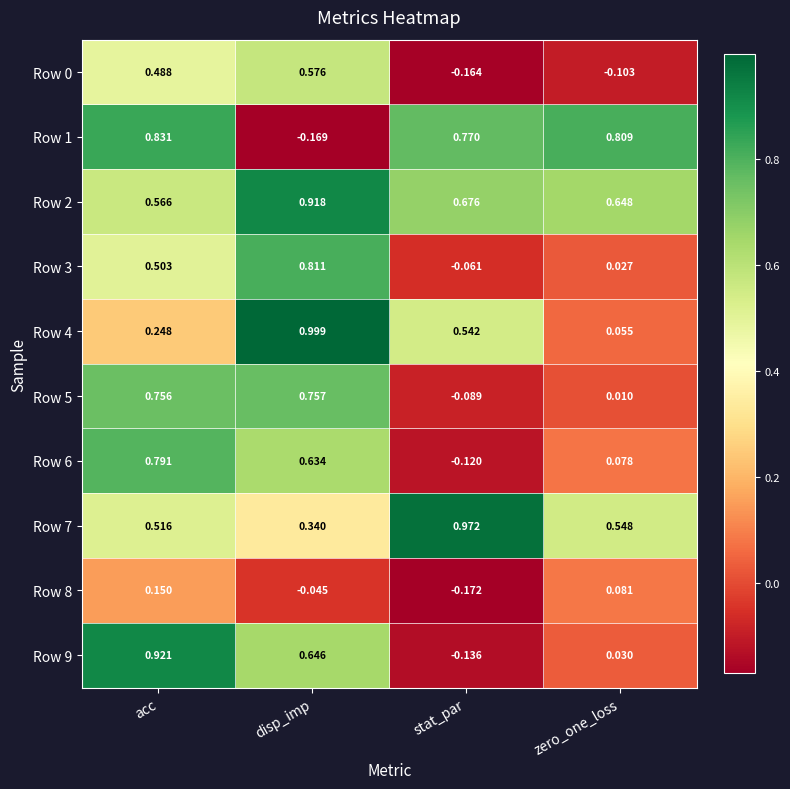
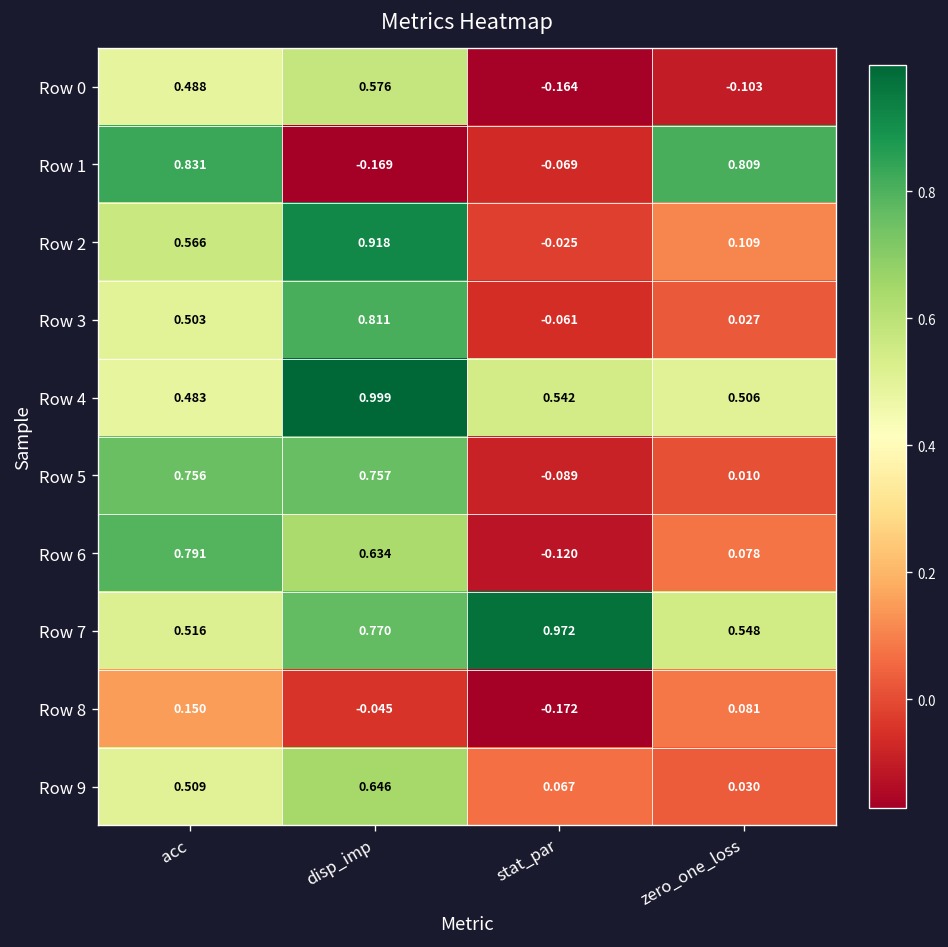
  {
    "Row 0": {
      "acc": 0.488,
      "disp_imp": 0.576,
      "stat_par": -0.164,
      "zero_one_loss": -0.103
    },
    "Row 1": {
      "acc": 0.831,
      "disp_imp": -0.169,
-     "stat_par": 0.770,
+     "stat_par": -0.069,
      "zero_one_loss": 0.809
    },
    "Row 2": {
      "acc": 0.566,
      "disp_imp": 0.918,
-     "stat_par": 0.676,
-     "zero_one_loss": 0.648
+     "stat_par": -0.025,
+     "zero_one_loss": 0.109
    },
    "Row 3": {
      "acc": 0.503,
      "disp_imp": 0.811,
      "stat_par": -0.061,
      "zero_one_loss": 0.027
    },
    "Row 4": {
-     "acc": 0.248,
+     "acc": 0.483,
      "disp_imp": 0.999,
      "stat_par": 0.542,
-     "zero_one_loss": 0.055
+     "zero_one_loss": 0.506
    },
    "Row 5": {
      "acc": 0.756,
      "disp_imp": 0.757,
      "stat_par": -0.089,
      "zero_one_loss": 0.010
    },
    "Row 6": {
      "acc": 0.791,
      "disp_imp": 0.634,
      "stat_par": -0.120,
      "zero_one_loss": 0.078
    },
    "Row 7": {
      "acc": 0.516,
-     "disp_imp": 0.340,
+     "disp_imp": 0.770,
      "stat_par": 0.972,
      "zero_one_loss": 0.548
    },
    "Row 8": {
      "acc": 0.150,
      "disp_imp": -0.045,
      "stat_par": -0.172,
      "zero_one_loss": 0.081
    },
    "Row 9": {
-     "acc": 0.921,
+     "acc": 0.509,
      "disp_imp": 0.646,
-     "stat_par": -0.136,
+     "stat_par": 0.067,
      "zero_one_loss": 0.030
    }
  }
